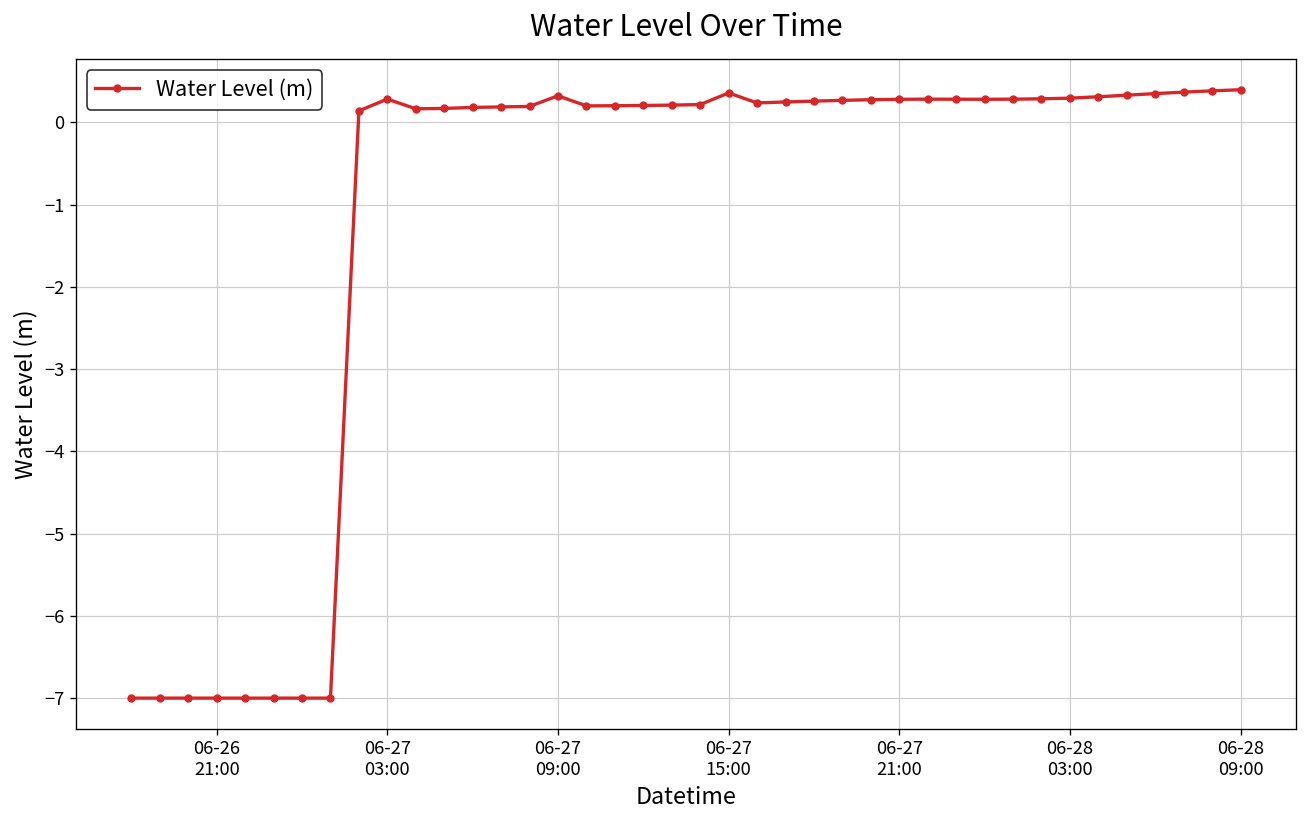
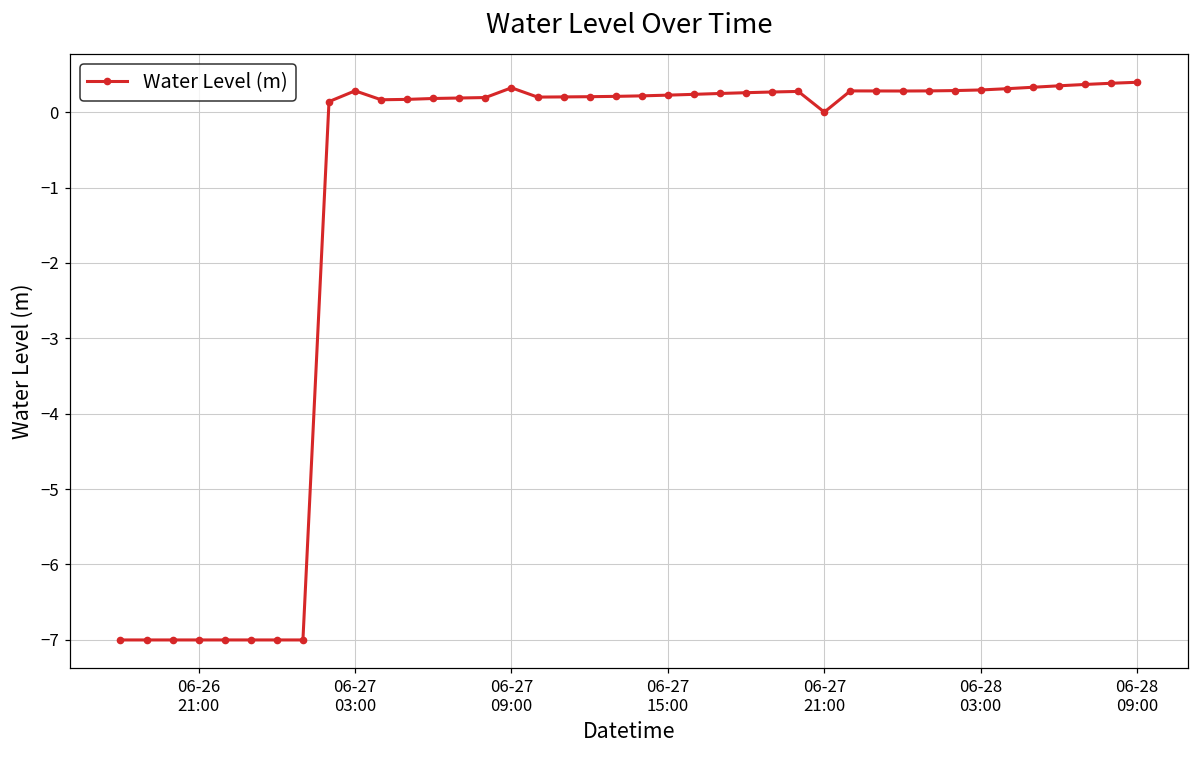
  {
    "06-26 21:00": -7.0,
    "06-27 03:00": 0.3,
    "06-27 09:00": 0.3,
-   "06-27 15:00": 0.4,
-   "06-27 21:00": 0.3,
+   "06-27 15:00": 0.2,
+   "06-27 21:00": 0.0,
    "06-28 03:00": 0.3,
    "06-28 09:00": 0.4
  }
